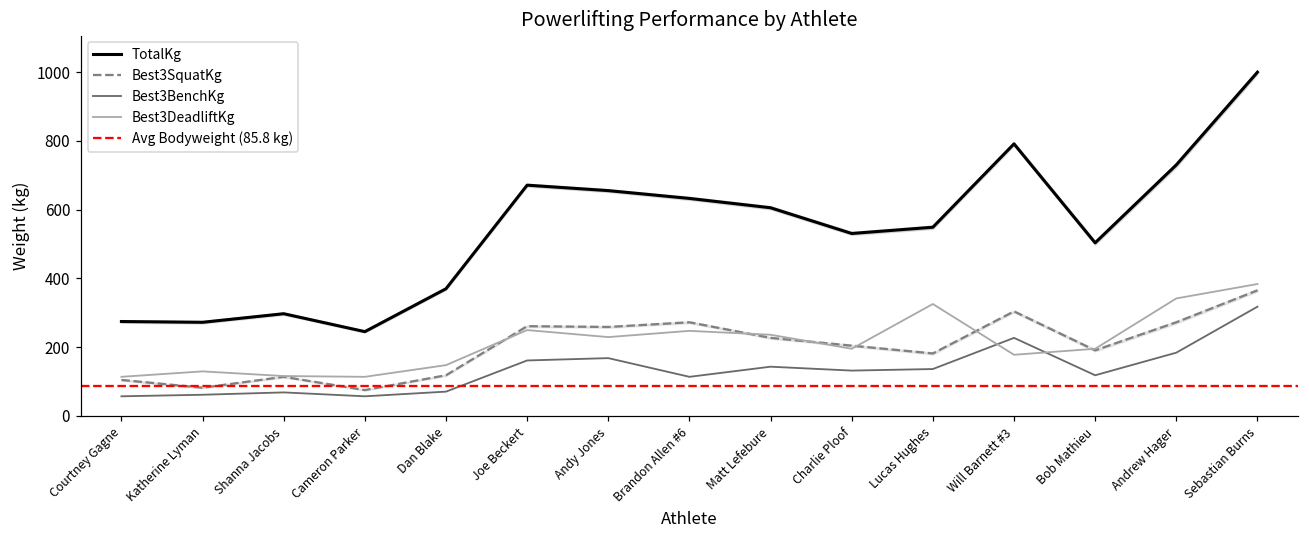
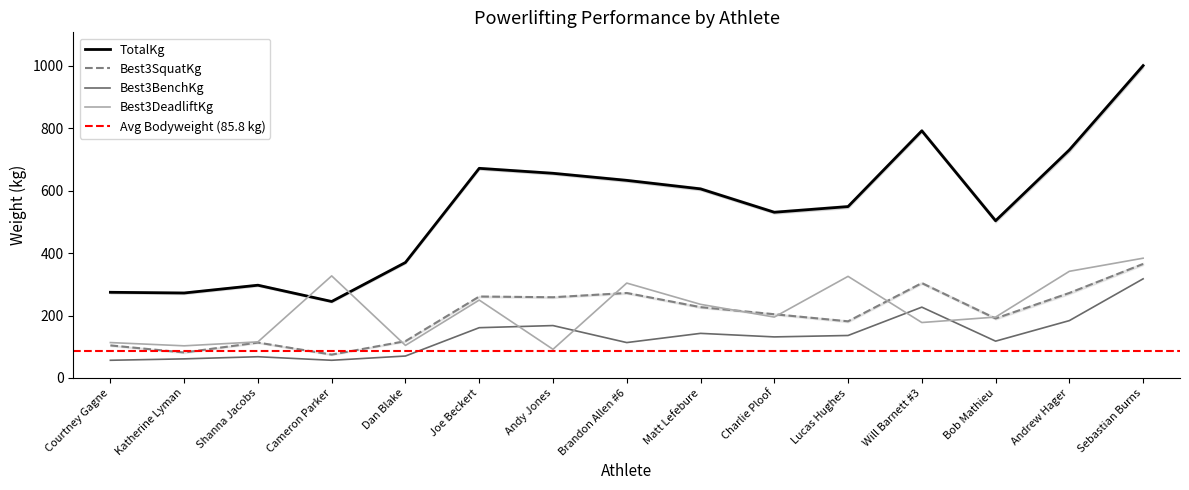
  {
    "Best3DeadliftKg": {
-     "Katherine Lyman": 130,
-     "Cameron Parker": 110,
-     "Dan Blake": 150,
+     "Katherine Lyman": 100,
+     "Cameron Parker": 330,
+     "Dan Blake": 100,
      "Joe Beckert": 250,
-     "Andy Jones": 230,
-     "Brandon Allen #6": 250,
+     "Andy Jones": 90,
+     "Brandon Allen #6": 300,
      "Charlie Ploof": 200,
      "Lucas Hughes": 330,
      "Will Barnett #3": 180,
      "Andrew Hager": 340,
      "Sebastian Burns": 380
    }
  }
